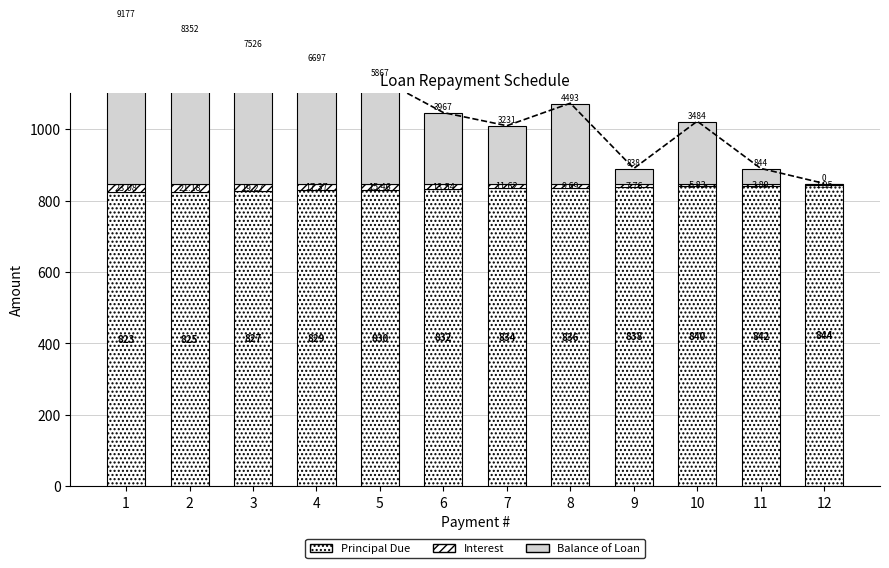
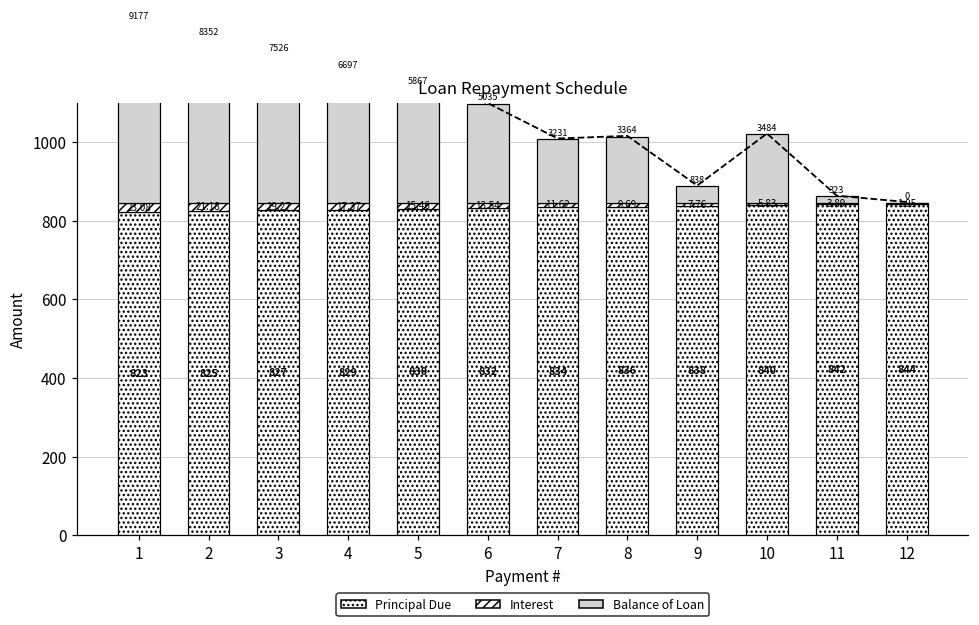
  {
    "Balance of Loan": {
-     "6": 3967,
-     "8": 4493,
-     "11": 844
+     "6": 5035,
+     "8": 3364,
+     "11": 323
    }
  }
